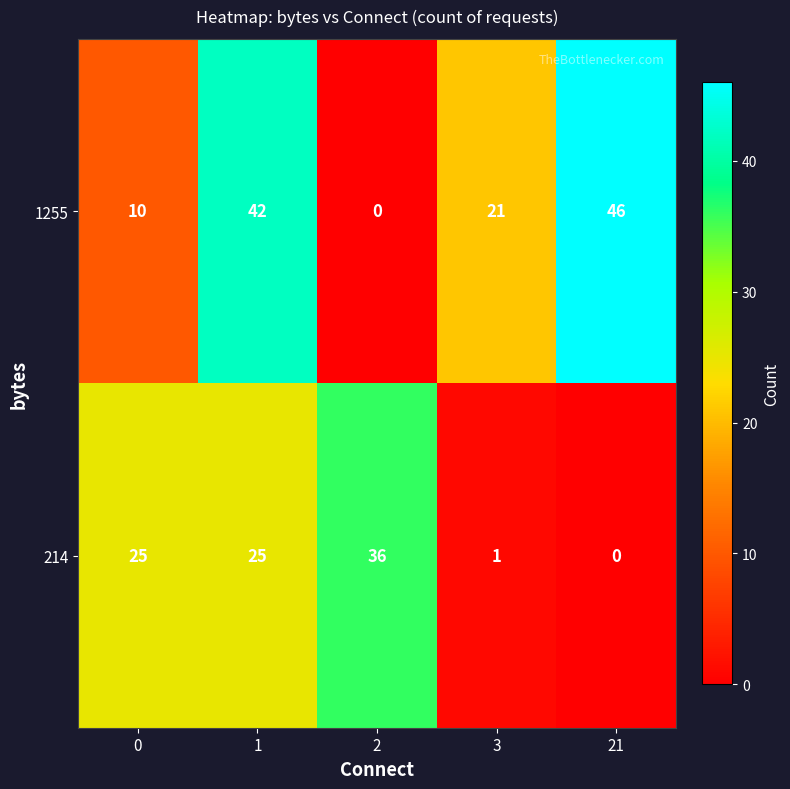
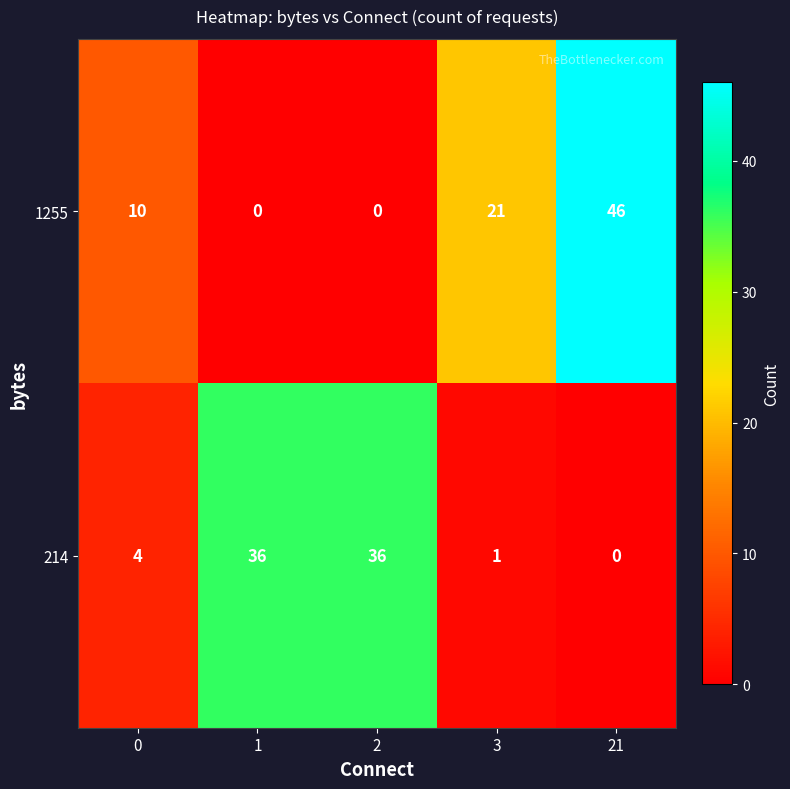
  {
    "1255": {
      "0": 10,
-     "1": 42,
+     "1": 0,
      "2": 0,
      "3": 21
    },
    "214": {
-     "0": 25,
-     "1": 25,
+     "0": 4,
+     "1": 36,
      "2": 36,
      "3": 1,
      "21": 0
    }
  }
